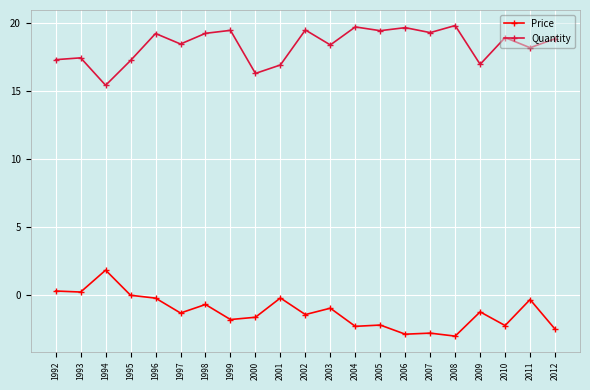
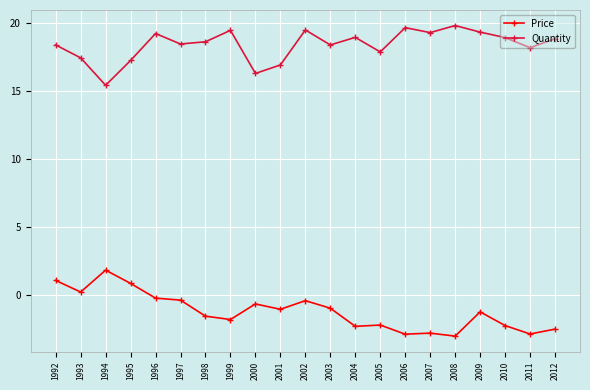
  {
    "Price": {
-     "1992": 0.3,
+     "1992": 1.1,
      "1993": 0.3,
      "1994": 1.9,
-     "1995": 0.0,
+     "1995": 0.9,
      "1996": -0.2,
-     "1997": -1.3,
-     "1998": -0.7,
+     "1997": -0.3,
+     "1998": -1.5,
      "1999": -1.8,
-     "2000": -1.6,
-     "2001": -0.2,
-     "2002": -1.4,
+     "2000": -0.6,
+     "2001": -1.0,
+     "2002": -0.4,
      "2003": -0.9,
      "2004": -2.3,
      "2005": -2.2,
      "2006": -2.8,
      "2007": -2.8,
      "2008": -3.0,
      "2009": -1.2,
      "2010": -2.2,
-     "2011": -0.3,
+     "2011": -2.8,
      "2012": -2.5
    },
    "Quantity": {
-     "1992": 17.3,
+     "1992": 18.4,
      "1993": 17.4,
      "1994": 15.4,
      "1995": 17.3,
      "1996": 19.2,
      "1997": 18.5,
-     "1998": 19.2,
+     "1998": 18.6,
      "1999": 19.5,
      "2000": 16.3,
      "2001": 16.9,
      "2002": 19.5,
      "2003": 18.4,
-     "2004": 19.7,
-     "2005": 19.4,
+     "2004": 18.9,
+     "2005": 17.9,
      "2006": 19.7,
      "2007": 19.3,
      "2008": 19.8,
-     "2009": 17.0,
+     "2009": 19.3,
      "2011": 18.2
    }
  }
